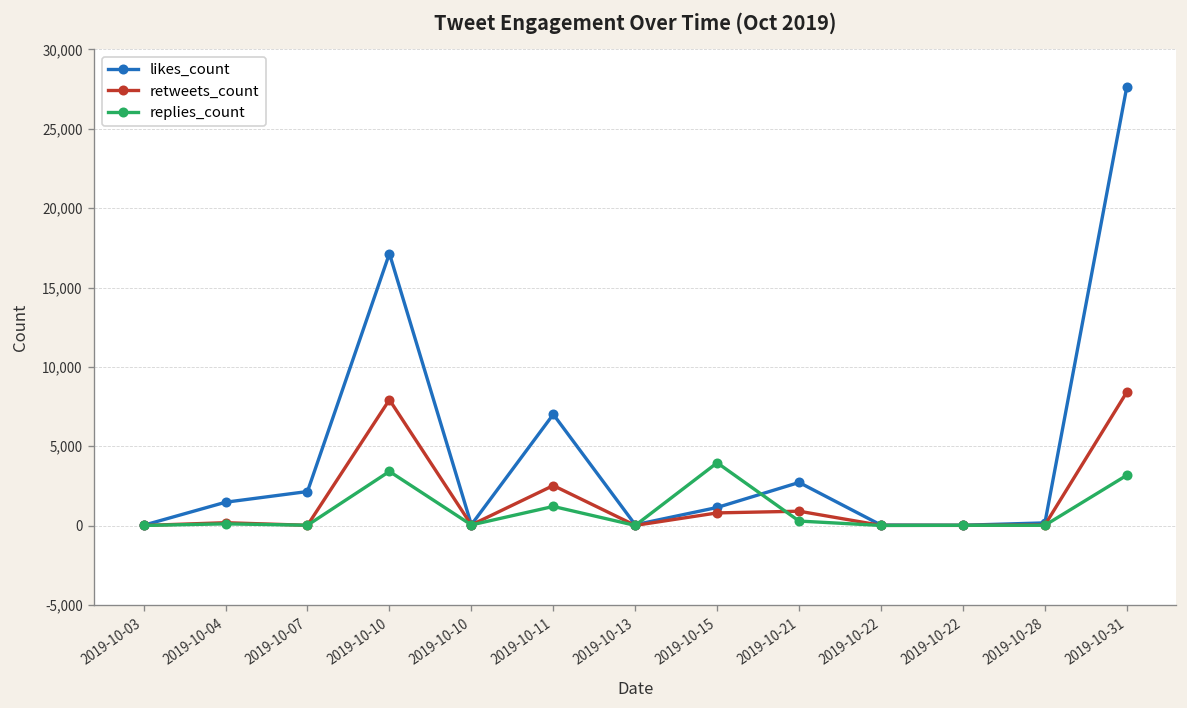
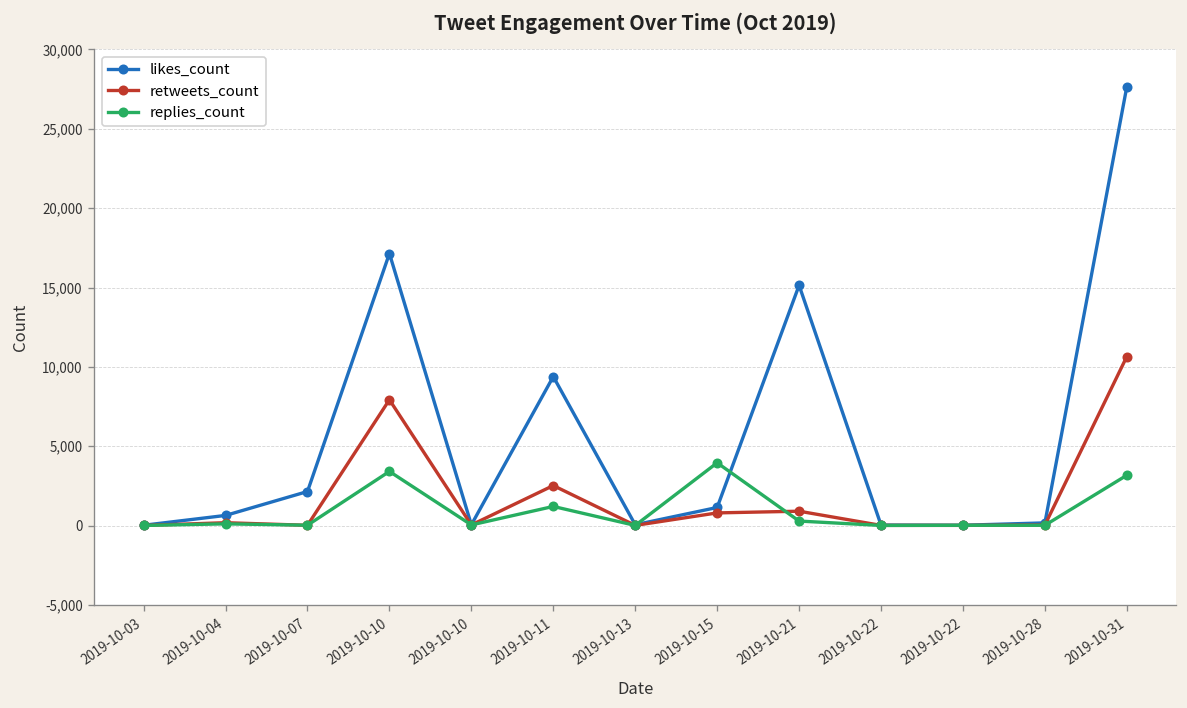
  {
    "likes_count": {
-     "2019-10-04": "1,500",
+     "2019-10-04": "600",
      "2019-10-07": "2,100",
-     "2019-10-11": "7,000",
+     "2019-10-11": "9,400",
      "2019-10-15": "1,100",
-     "2019-10-21": "2,700",
+     "2019-10-21": "15,100",
      "2019-10-31": "27,700"
    },
    "retweets_count": {
      "2019-10-11": "2,500",
      "2019-10-15": "800",
      "2019-10-21": "900",
-     "2019-10-31": "8,400"
+     "2019-10-31": "10,700"
    },
    "replies_count": {
      "2019-10-11": "1,200",
      "2019-10-15": "4,000",
      "2019-10-21": "300",
      "2019-10-31": "3,200"
    }
  }
